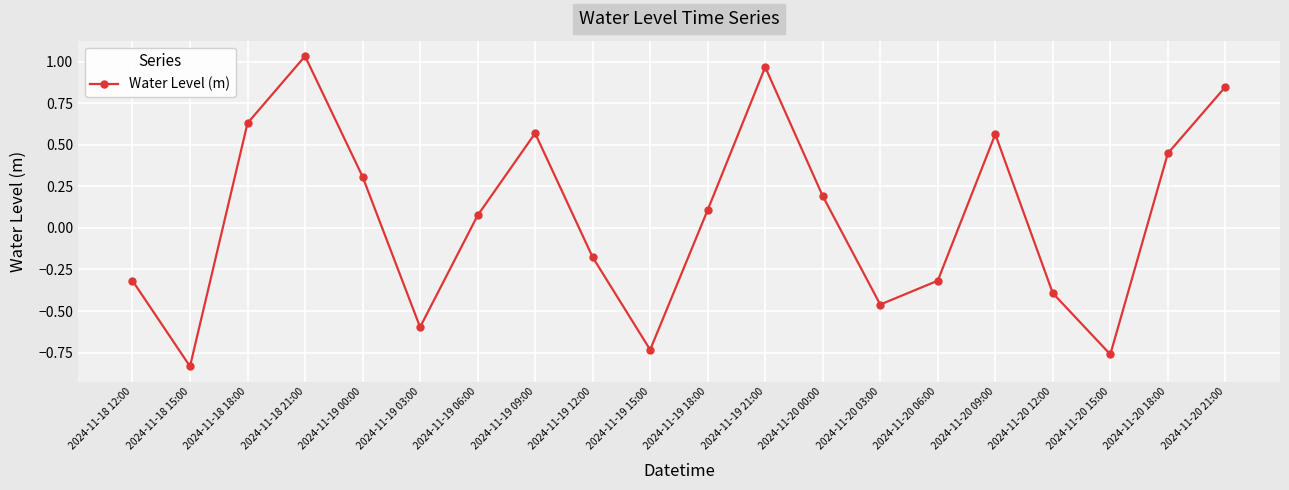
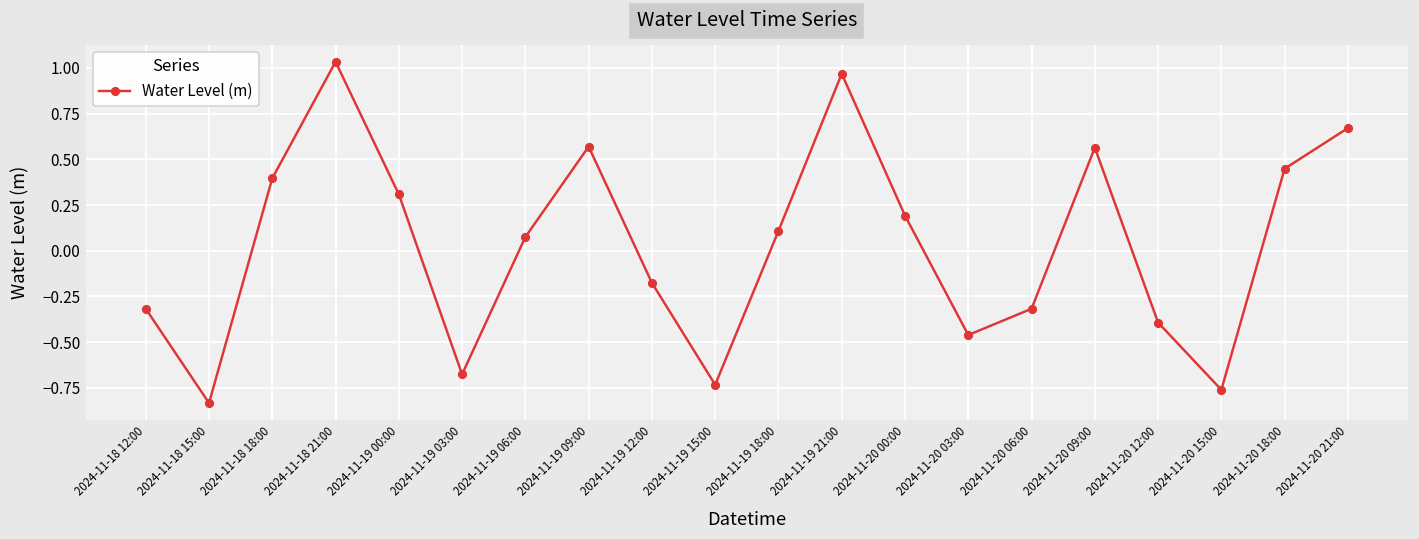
  {
    "2024-11-18 12:00": -0.32,
    "2024-11-18 15:00": -0.83,
-   "2024-11-18 18:00": 0.63,
+   "2024-11-18 18:00": 0.40,
    "2024-11-18 21:00": 1.03,
    "2024-11-19 00:00": 0.31,
-   "2024-11-19 03:00": -0.60,
+   "2024-11-19 03:00": -0.68,
    "2024-11-19 06:00": 0.08,
    "2024-11-19 09:00": 0.57,
    "2024-11-19 12:00": -0.18,
    "2024-11-19 15:00": -0.73,
    "2024-11-19 18:00": 0.11,
    "2024-11-19 21:00": 0.97,
    "2024-11-20 00:00": 0.19,
    "2024-11-20 03:00": -0.46,
    "2024-11-20 06:00": -0.32,
    "2024-11-20 09:00": 0.56,
    "2024-11-20 12:00": -0.39,
    "2024-11-20 15:00": -0.76,
    "2024-11-20 18:00": 0.45,
-   "2024-11-20 21:00": 0.85
+   "2024-11-20 21:00": 0.67
  }
